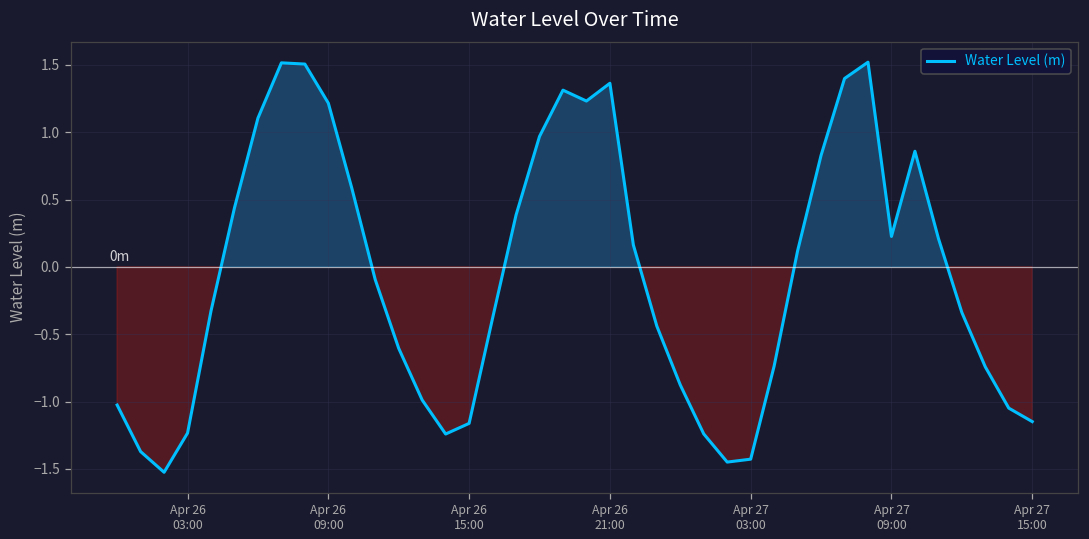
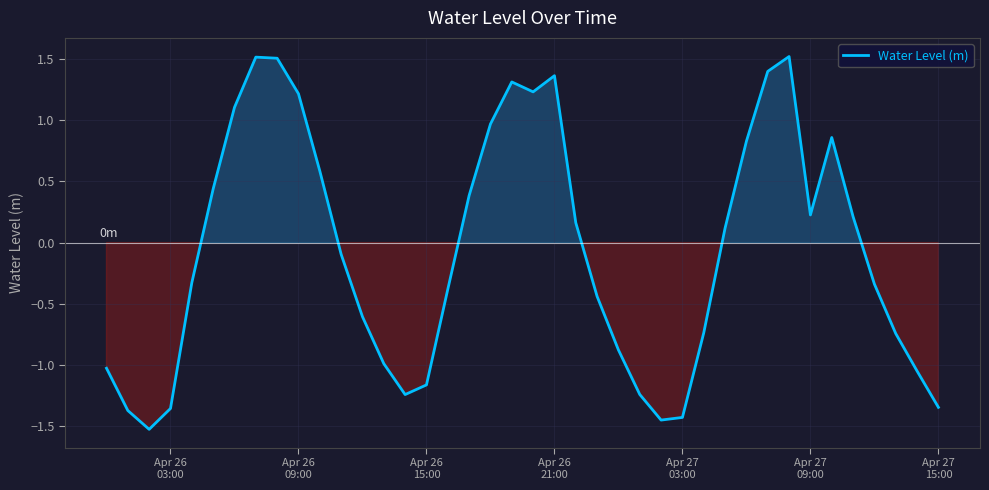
  {
-   "Apr 26 03:00": -1.23,
+   "Apr 26 03:00": -1.35,
    "Apr 26 09:00": 1.22,
    "Apr 26 15:00": -1.16,
    "Apr 26 21:00": 1.36,
    "Apr 27 03:00": -1.43,
    "Apr 27 09:00": 0.23,
-   "Apr 27 15:00": -1.15
+   "Apr 27 15:00": -1.34
  }
